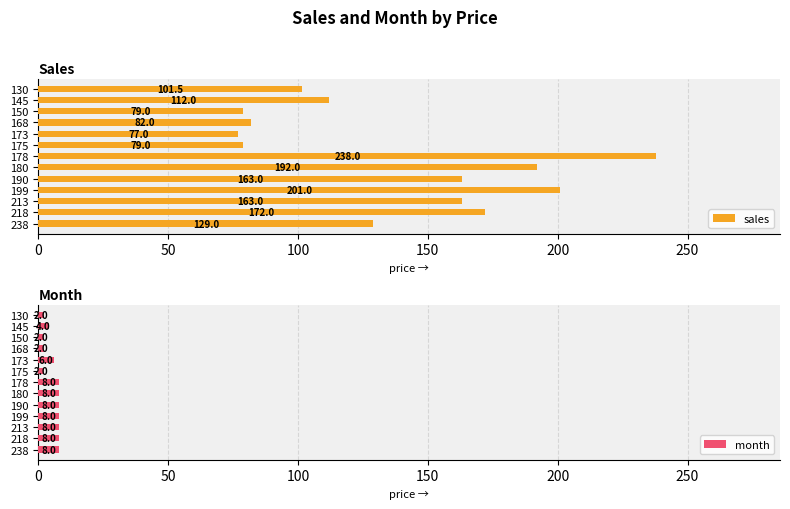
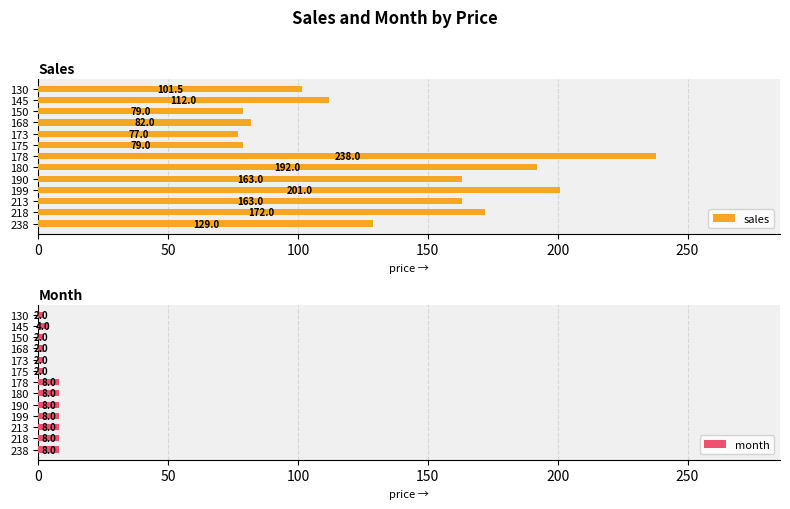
  {
    "Sales": {
      "130": 101.5,
      "145": 112.0,
      "150": 79.0,
      "168": 82.0,
      "173": 77.0,
      "175": 79.0,
      "178": 238.0,
      "180": 192.0,
      "190": 163.0,
      "199": 201.0,
      "213": 163.0,
      "218": 172.0,
      "238": 129.0
    },
    "Month": {
      "130": 2.0,
      "145": 4.0,
      "150": 2.0,
      "168": 2.0,
-     "173": 6.0,
+     "173": 2.0,
      "175": 2.0,
      "178": 8.0,
      "180": 8.0,
      "190": 8.0,
      "199": 8.0,
      "213": 8.0,
      "218": 8.0,
      "238": 8.0
    }
  }
